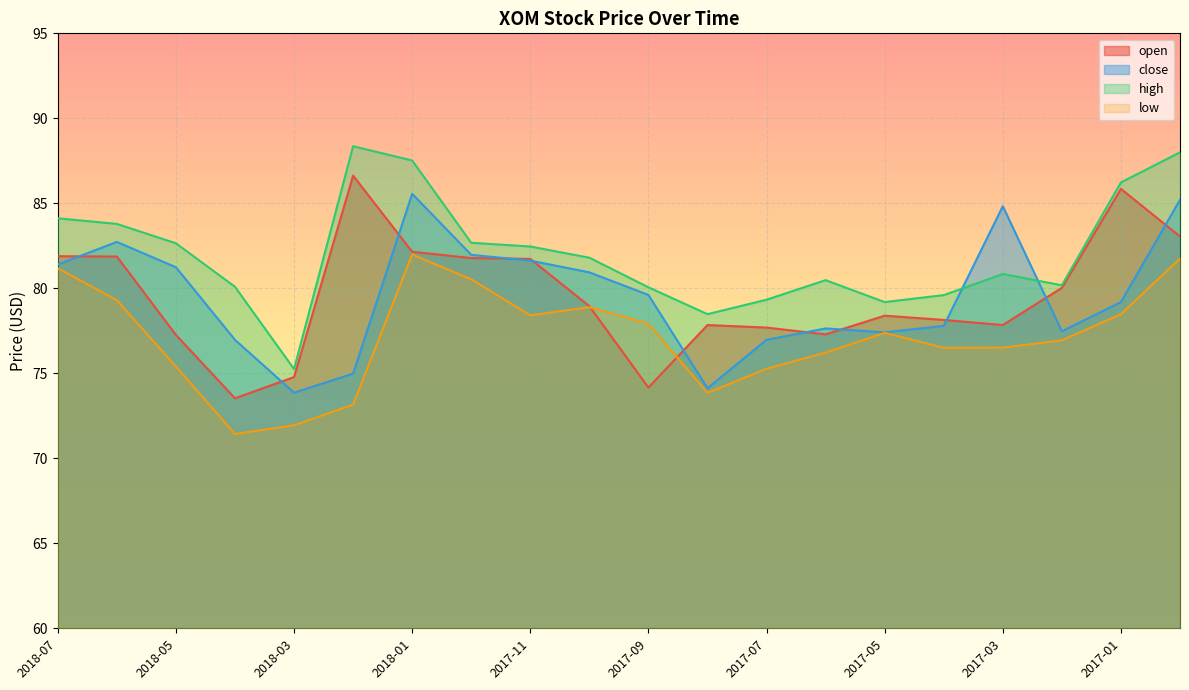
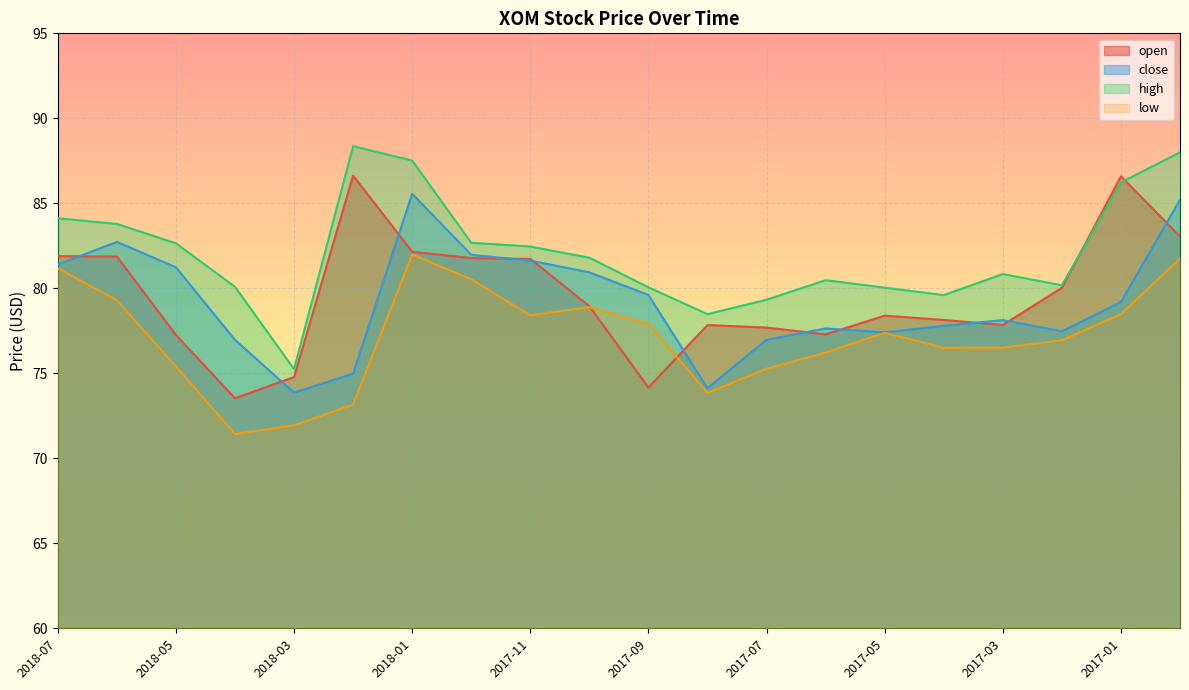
  {
    "open": {
      "2018-07": 81.9,
      "2018-05": 77.3,
      "2018-03": 74.8,
      "2018-01": 82.2,
      "2017-09": 74.2,
      "2017-07": 77.7,
      "2017-05": 78.4,
      "2017-03": 77.8,
-     "2017-01": 85.9
+     "2017-01": 86.6
    },
    "close": {
      "2018-07": 81.4,
      "2018-05": 81.2,
      "2018-03": 73.9,
      "2018-01": 85.6,
      "2017-09": 79.6,
      "2017-07": 77.0,
-     "2017-03": 84.8,
+     "2017-03": 78.1,
      "2017-01": 79.2
    },
    "high": {
      "2018-07": 84.1,
      "2018-05": 82.7,
      "2018-03": 75.3,
      "2018-01": 87.5,
      "2017-11": 82.5,
      "2017-09": 80.1,
      "2017-07": 79.3,
-     "2017-05": 79.2,
+     "2017-05": 80.0,
      "2017-03": 80.8,
      "2017-01": 86.2
    },
    "low": {
      "2018-07": 81.2,
      "2018-05": 75.4,
      "2018-03": 71.9,
      "2018-01": 82.0,
      "2017-11": 78.4,
      "2017-09": 77.9,
      "2017-07": 75.3,
      "2017-03": 76.5,
      "2017-01": 78.5
    }
  }
